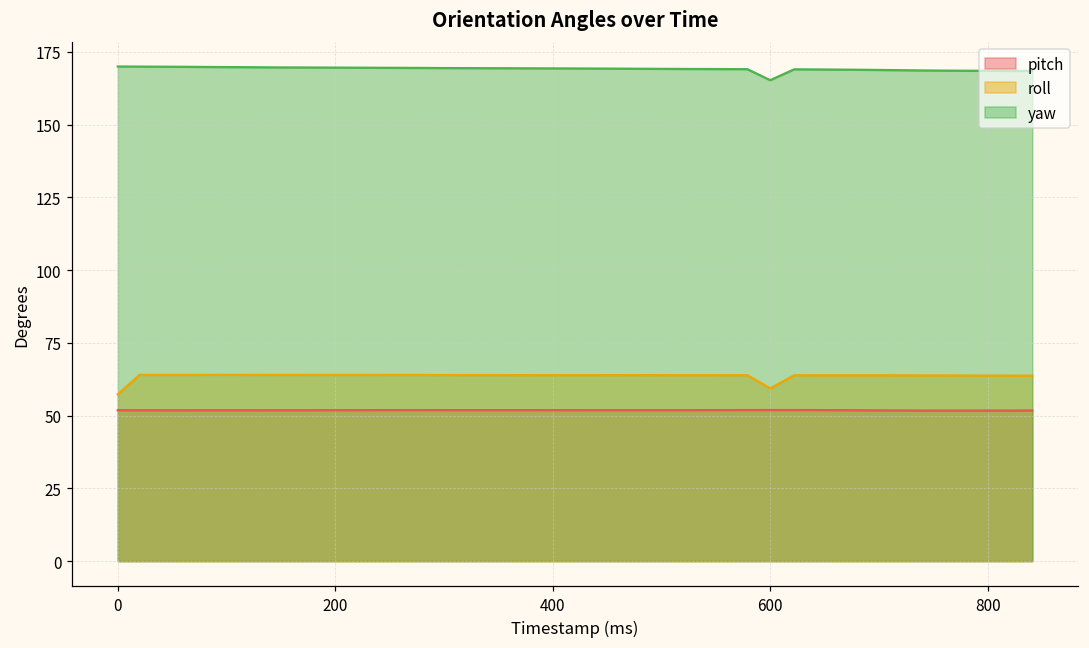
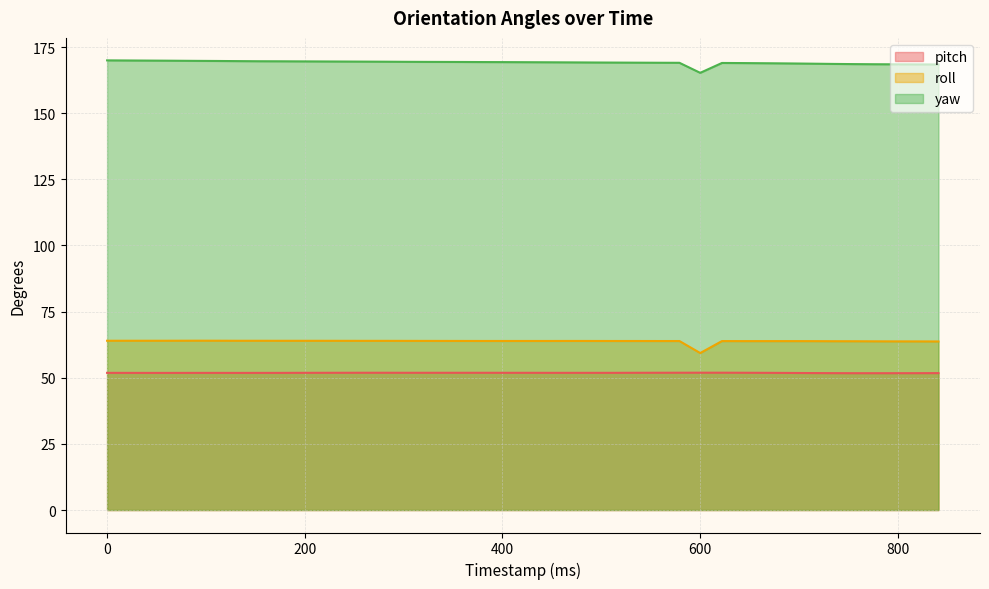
  {
    "pitch": {
      "0": 52,
      "600": 52
    },
    "roll": {
-     "0": 57,
+     "0": 64,
      "600": 59
    },
    "yaw": {
      "0": 170,
      "600": 165
    }
  }
